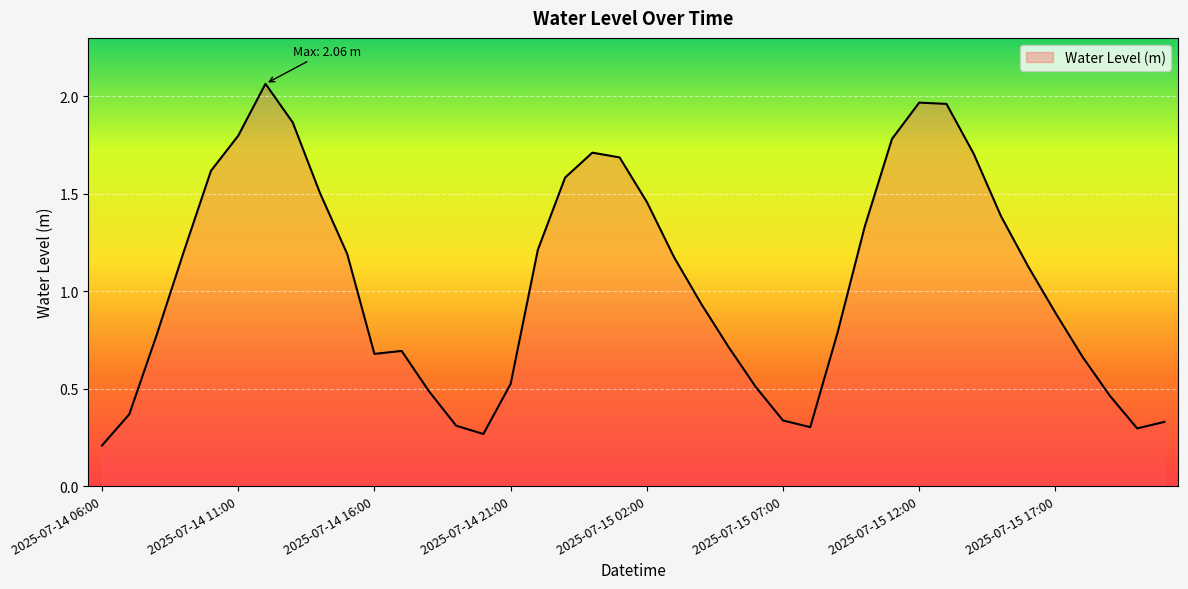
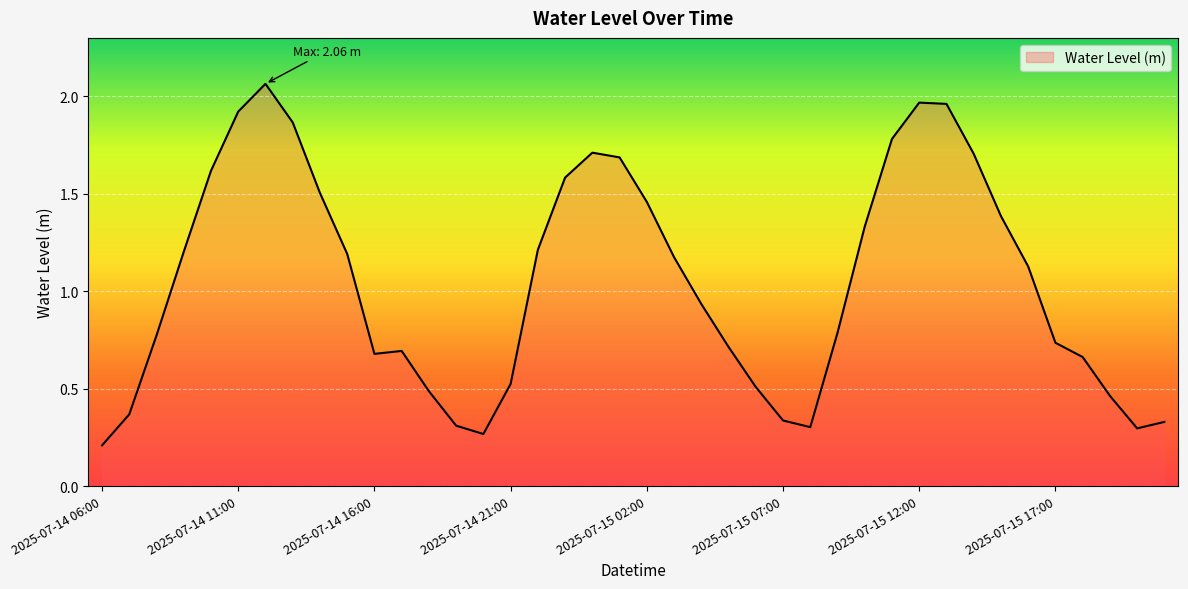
  {
    "2025-07-14 06:00": 0.21,
-   "2025-07-14 11:00": 1.80,
+   "2025-07-14 11:00": 1.92,
    "2025-07-14 16:00": 0.68,
    "2025-07-14 21:00": 0.52,
    "2025-07-15 02:00": 1.46,
    "2025-07-15 07:00": 0.34,
    "2025-07-15 12:00": 1.97,
-   "2025-07-15 17:00": 0.89
+   "2025-07-15 17:00": 0.74
  }
